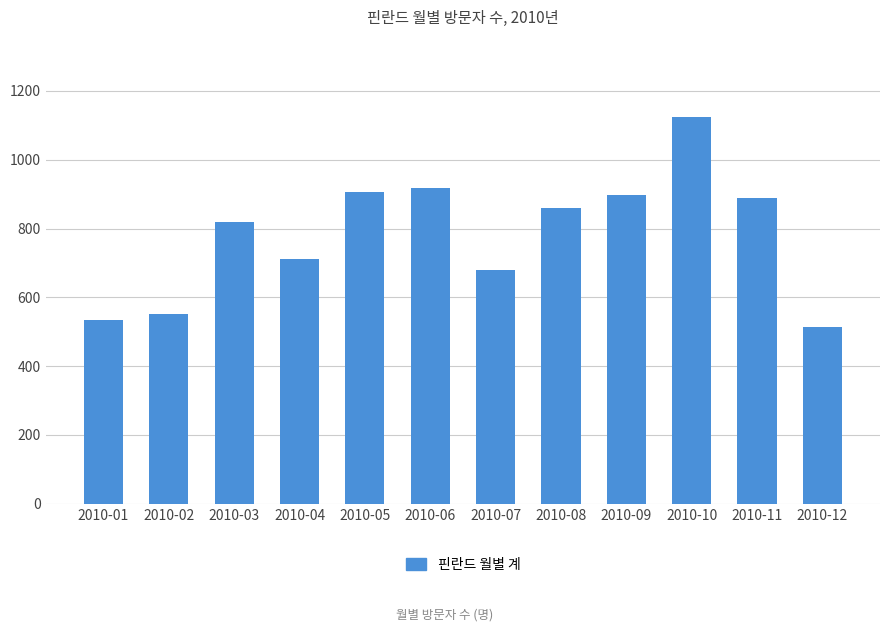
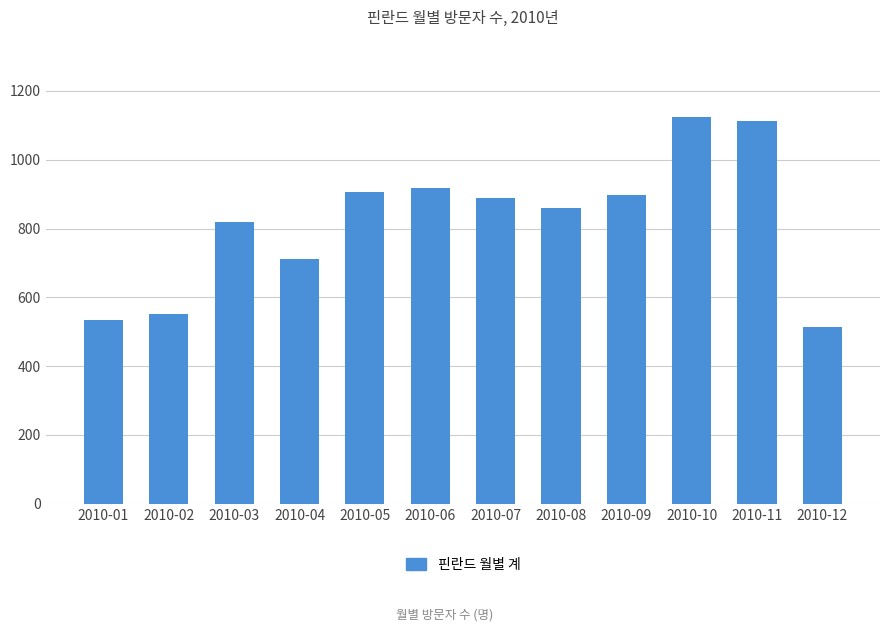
  {
    "2010-01": 540,
    "2010-02": 550,
    "2010-03": 820,
    "2010-04": 710,
    "2010-05": 910,
    "2010-06": 920,
-   "2010-07": 680,
+   "2010-07": 890,
    "2010-08": 860,
    "2010-09": 900,
    "2010-10": 1130,
-   "2010-11": 890,
+   "2010-11": 1110,
    "2010-12": 510
  }
